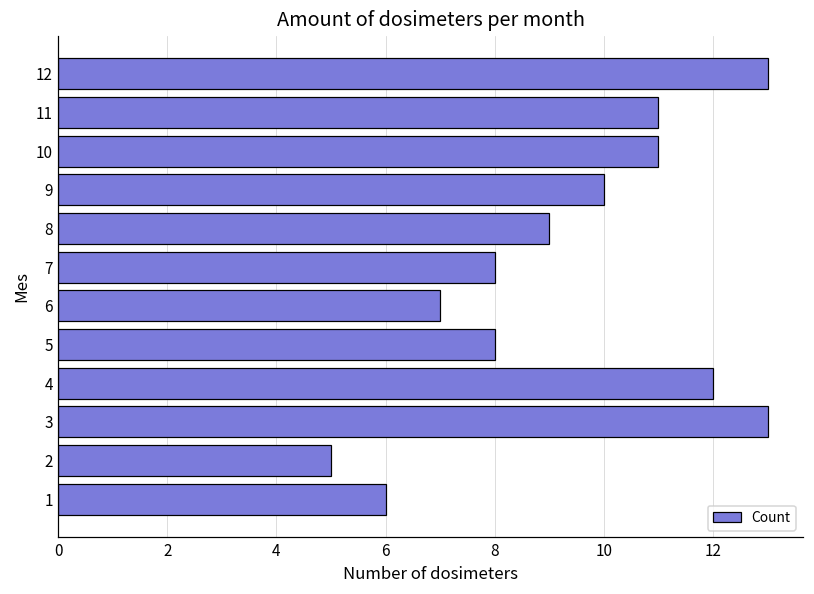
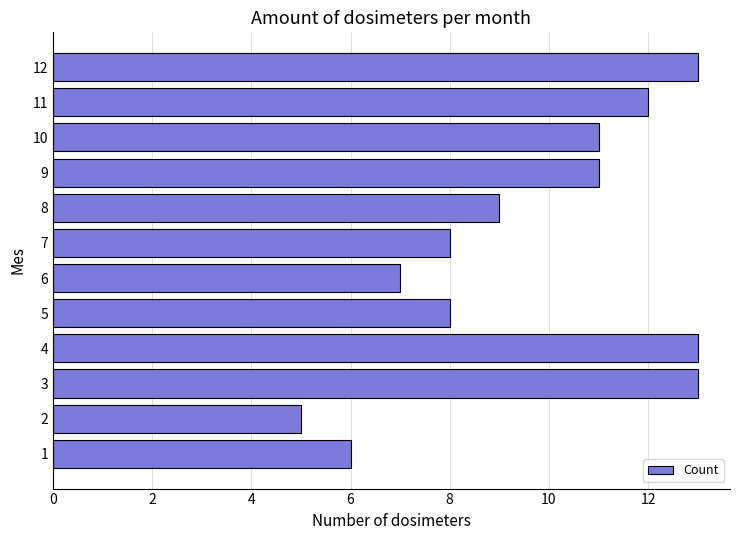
  {
    "12": 13,
-   "11": 11,
+   "11": 12,
    "10": 11,
-   "9": 10,
+   "9": 11,
    "8": 9,
    "7": 8,
    "6": 7,
    "5": 8,
-   "4": 12,
+   "4": 13,
    "3": 13,
    "2": 5,
    "1": 6
  }
